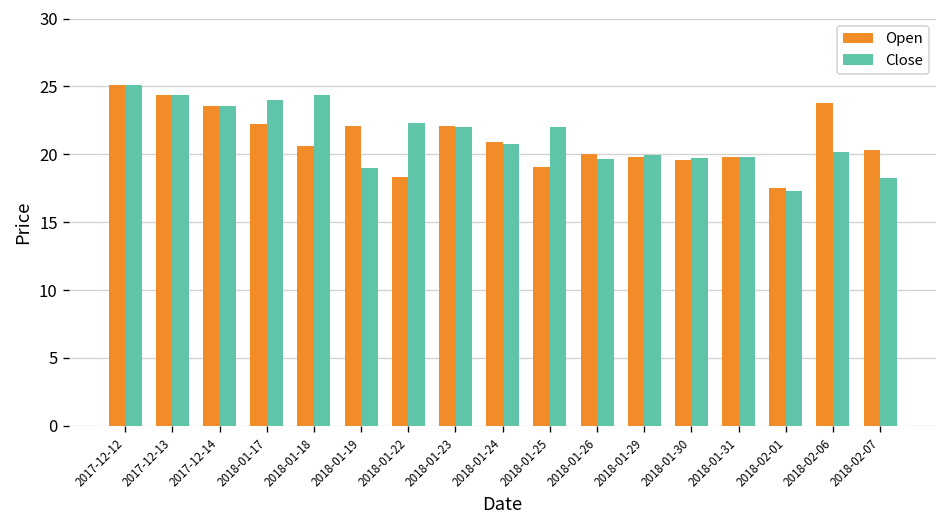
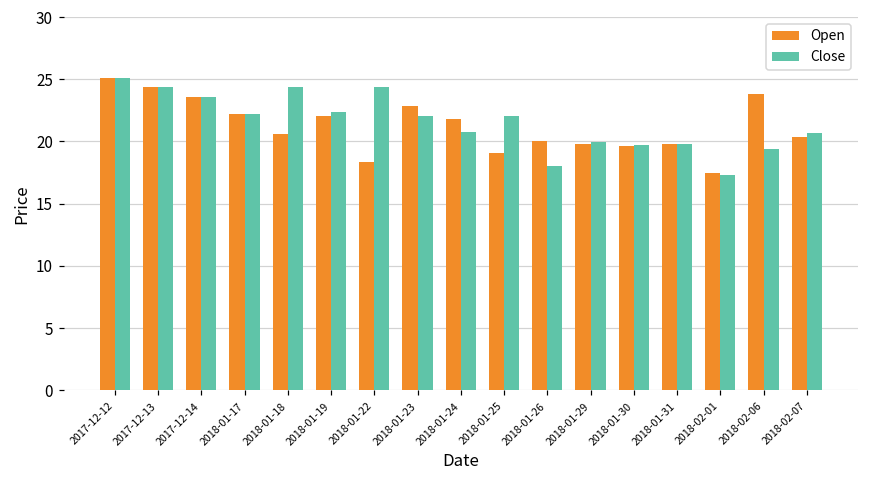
  {
    "Open": {
      "2017-12-12": 25.1,
      "2017-12-13": 24.4,
      "2017-12-14": 23.6,
      "2018-01-17": 22.2,
      "2018-01-18": 20.6,
      "2018-01-19": 22.1,
      "2018-01-22": 18.4,
-     "2018-01-23": 22.1,
-     "2018-01-24": 20.9,
+     "2018-01-23": 22.8,
+     "2018-01-24": 21.8,
      "2018-01-25": 19.1,
      "2018-01-26": 20.1,
      "2018-01-29": 19.8,
      "2018-01-30": 19.6,
      "2018-01-31": 19.8,
      "2018-02-01": 17.5,
      "2018-02-06": 23.8,
      "2018-02-07": 20.4
    },
    "Close": {
      "2017-12-12": 25.1,
      "2017-12-13": 24.4,
      "2017-12-14": 23.6,
-     "2018-01-17": 24.0,
+     "2018-01-17": 22.2,
      "2018-01-18": 24.4,
-     "2018-01-19": 19.0,
-     "2018-01-22": 22.3,
+     "2018-01-19": 22.3,
+     "2018-01-22": 24.4,
      "2018-01-23": 22.0,
      "2018-01-24": 20.8,
      "2018-01-25": 22.1,
-     "2018-01-26": 19.7,
+     "2018-01-26": 18.0,
      "2018-01-29": 19.9,
      "2018-01-30": 19.8,
      "2018-01-31": 19.8,
      "2018-02-01": 17.3,
-     "2018-02-06": 20.2,
-     "2018-02-07": 18.2
+     "2018-02-06": 19.4,
+     "2018-02-07": 20.7
    }
  }
